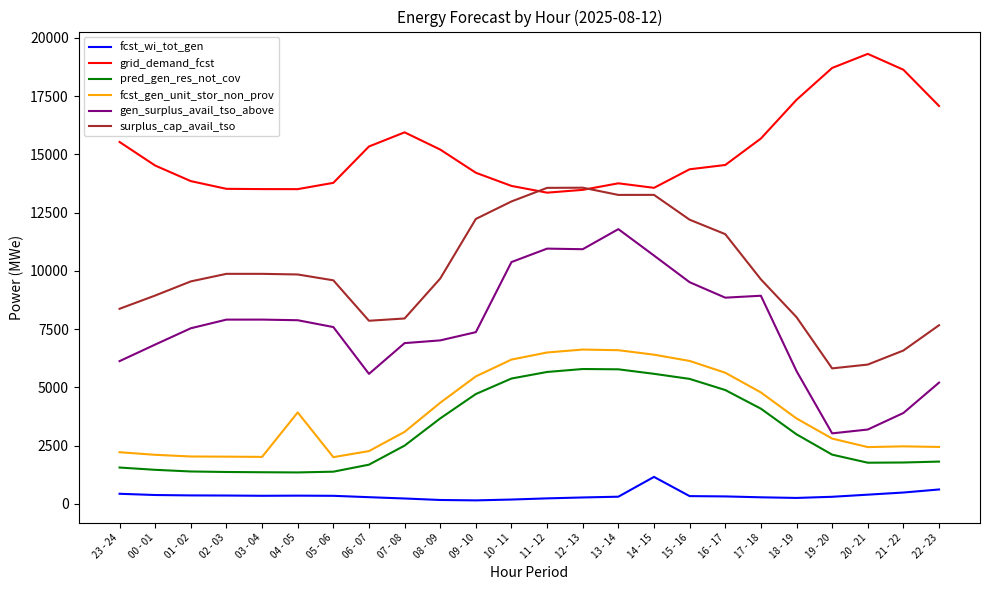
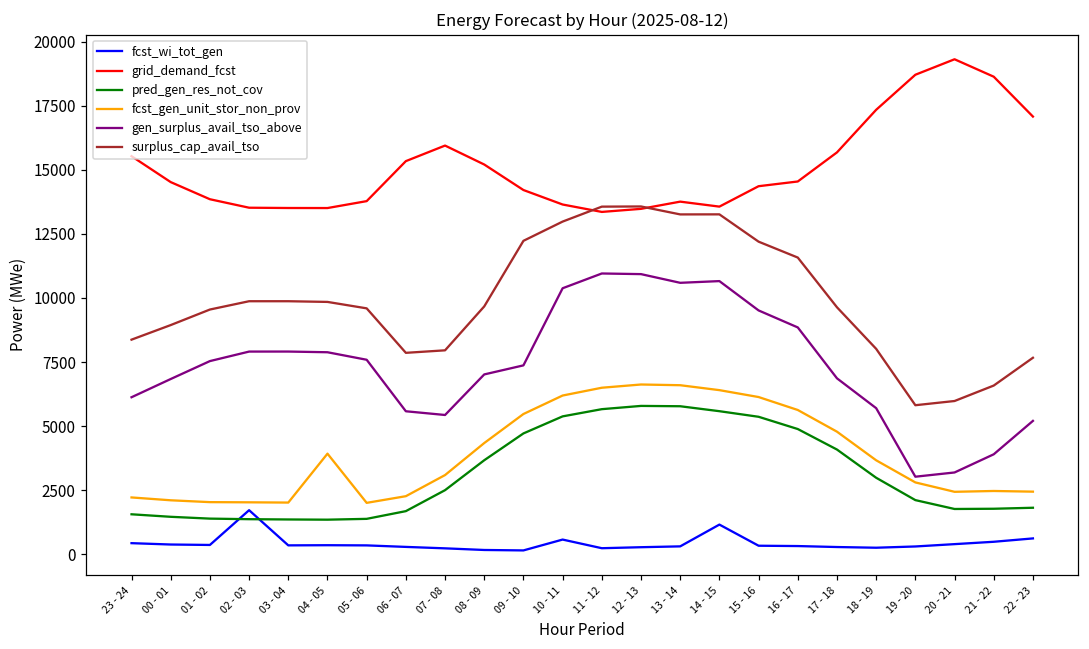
  {
    "fcst_wi_tot_gen": {
      "23 - 24": 400,
      "00 - 01": 400,
      "01 - 02": 400,
-     "02 - 03": 400,
+     "02 - 03": 1700,
      "03 - 04": 400,
      "04 - 05": 400,
      "05 - 06": 300,
      "06 - 07": 300,
      "07 - 08": 200,
      "08 - 09": 200,
      "09 - 10": 200,
-     "10 - 11": 200,
+     "10 - 11": 600,
      "11 - 12": 200,
      "12 - 13": 300,
      "13 - 14": 300,
      "14 - 15": 1200,
      "15 - 16": 300,
      "16 - 17": 300,
      "17 - 18": 300,
      "18 - 19": 300,
      "19 - 20": 300,
      "20 - 21": 400,
      "21 - 22": 500,
      "22 - 23": 600
    },
    "grid_demand_fcst": {
      "23 - 24": 15500,
      "00 - 01": 14500,
      "01 - 02": 13900,
      "02 - 03": 13500,
      "03 - 04": 13500,
      "04 - 05": 13500,
      "05 - 06": 13800,
      "06 - 07": 15300,
      "07 - 08": 15900,
      "08 - 09": 15200,
      "09 - 10": 14200,
      "10 - 11": 13600,
      "11 - 12": 13400,
      "13 - 14": 13800,
      "14 - 15": 13600,
      "15 - 16": 14400,
      "16 - 17": 14500,
      "17 - 18": 15700,
      "18 - 19": 17300,
      "19 - 20": 18700,
      "20 - 21": 19300,
      "21 - 22": 18600,
      "22 - 23": 17100
    },
    "pred_gen_res_not_cov": {
      "23 - 24": 1600,
      "00 - 01": 1500,
      "01 - 02": 1400,
      "02 - 03": 1400,
      "03 - 04": 1400,
      "04 - 05": 1400,
      "05 - 06": 1400,
      "06 - 07": 1700,
      "07 - 08": 2500,
      "08 - 09": 3700,
      "09 - 10": 4700,
      "10 - 11": 5400,
      "11 - 12": 5700,
      "12 - 13": 5800,
      "13 - 14": 5800,
      "14 - 15": 5600,
      "15 - 16": 5400,
      "16 - 17": 4900,
      "17 - 18": 4100,
      "18 - 19": 3000,
      "19 - 20": 2100,
      "20 - 21": 1800,
      "21 - 22": 1800,
      "22 - 23": 1800
    },
    "fcst_gen_unit_stor_non_prov": {
      "23 - 24": 2200,
      "00 - 01": 2100,
      "01 - 02": 2000,
      "02 - 03": 2000,
      "03 - 04": 2000,
      "04 - 05": 3900,
      "05 - 06": 2000,
      "06 - 07": 2300,
      "07 - 08": 3100,
      "08 - 09": 4300,
      "09 - 10": 5500,
      "10 - 11": 6200,
      "11 - 12": 6500,
      "12 - 13": 6600,
      "13 - 14": 6600,
      "14 - 15": 6400,
      "15 - 16": 6100,
      "16 - 17": 5600,
      "17 - 18": 4800,
      "18 - 19": 3700,
      "19 - 20": 2800,
      "20 - 21": 2400,
      "21 - 22": 2500,
      "22 - 23": 2400
    },
    "gen_surplus_avail_tso_above": {
      "23 - 24": 6100,
      "00 - 01": 6800,
      "01 - 02": 7500,
      "02 - 03": 7900,
      "03 - 04": 7900,
      "04 - 05": 7900,
      "05 - 06": 7600,
      "06 - 07": 5600,
-     "07 - 08": 6900,
+     "07 - 08": 5400,
      "08 - 09": 7000,
      "09 - 10": 7400,
      "10 - 11": 10400,
      "11 - 12": 11000,
      "12 - 13": 10900,
-     "13 - 14": 11800,
+     "13 - 14": 10600,
      "14 - 15": 10700,
      "15 - 16": 9500,
      "16 - 17": 8900,
-     "17 - 18": 8900,
+     "17 - 18": 6900,
      "18 - 19": 5700,
      "19 - 20": 3000,
      "20 - 21": 3200,
      "21 - 22": 3900,
      "22 - 23": 5200
    },
    "surplus_cap_avail_tso": {
      "23 - 24": 8400,
      "00 - 01": 8900,
      "01 - 02": 9500,
      "02 - 03": 9900,
      "03 - 04": 9900,
      "04 - 05": 9800,
      "05 - 06": 9600,
      "06 - 07": 7900,
      "07 - 08": 8000,
      "08 - 09": 9700,
      "09 - 10": 12200,
      "10 - 11": 13000,
      "11 - 12": 13600,
      "13 - 14": 13300,
      "14 - 15": 13300,
      "15 - 16": 12200,
      "16 - 17": 11600,
      "17 - 18": 9600,
      "18 - 19": 8000,
      "19 - 20": 5800,
      "20 - 21": 6000,
      "21 - 22": 6600,
      "22 - 23": 7700
    }
  }
